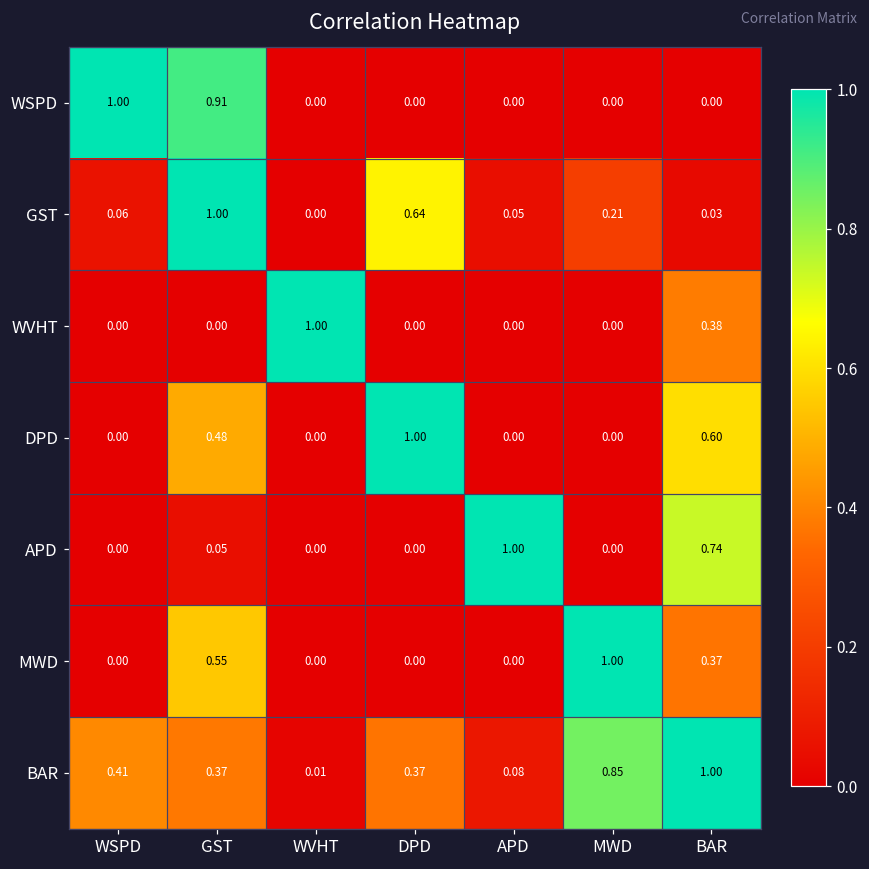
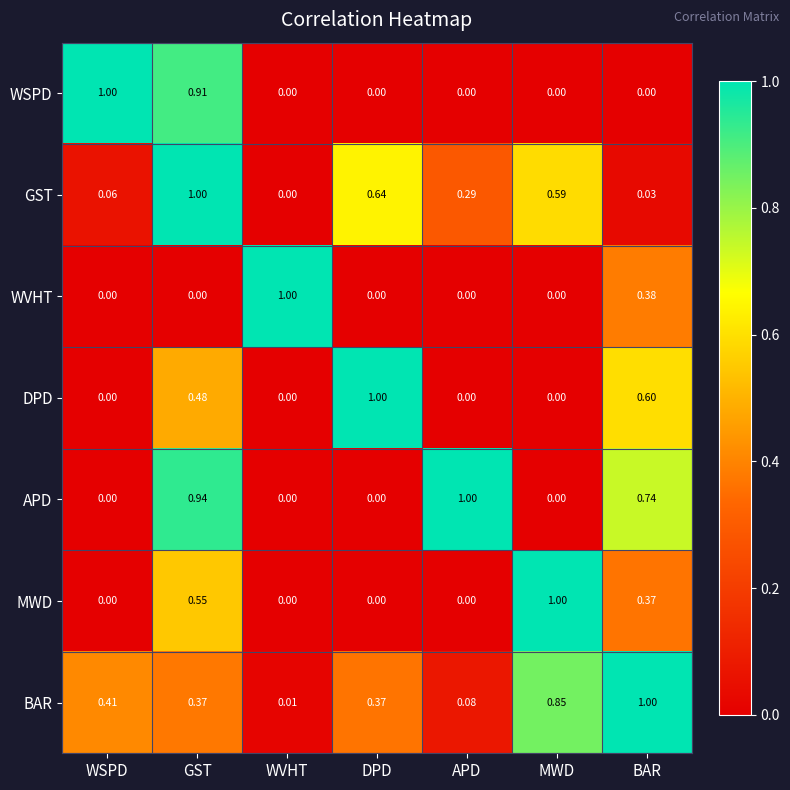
  {
    "WSPD": {
      "WSPD": 1.00,
      "GST": 0.91,
      "WVHT": 0.00,
      "DPD": 0.00,
      "APD": 0.00,
      "MWD": 0.00,
      "BAR": 0.00
    },
    "GST": {
      "WSPD": 0.06,
      "GST": 1.00,
      "WVHT": 0.00,
      "DPD": 0.64,
-     "APD": 0.05,
-     "MWD": 0.21,
+     "APD": 0.29,
+     "MWD": 0.59,
      "BAR": 0.03
    },
    "WVHT": {
      "WSPD": 0.00,
      "GST": 0.00,
      "WVHT": 1.00,
      "DPD": 0.00,
      "APD": 0.00,
      "MWD": 0.00,
      "BAR": 0.38
    },
    "DPD": {
      "WSPD": 0.00,
      "GST": 0.48,
      "WVHT": 0.00,
      "DPD": 1.00,
      "APD": 0.00,
      "MWD": 0.00,
      "BAR": 0.60
    },
    "APD": {
      "WSPD": 0.00,
-     "GST": 0.05,
+     "GST": 0.94,
      "WVHT": 0.00,
      "DPD": 0.00,
      "APD": 1.00,
      "MWD": 0.00,
      "BAR": 0.74
    },
    "MWD": {
      "WSPD": 0.00,
      "GST": 0.55,
      "WVHT": 0.00,
      "DPD": 0.00,
      "APD": 0.00,
      "MWD": 1.00,
      "BAR": 0.37
    },
    "BAR": {
      "WSPD": 0.41,
      "GST": 0.37,
      "WVHT": 0.01,
      "DPD": 0.37,
      "APD": 0.08,
      "MWD": 0.85,
      "BAR": 1.00
    }
  }
